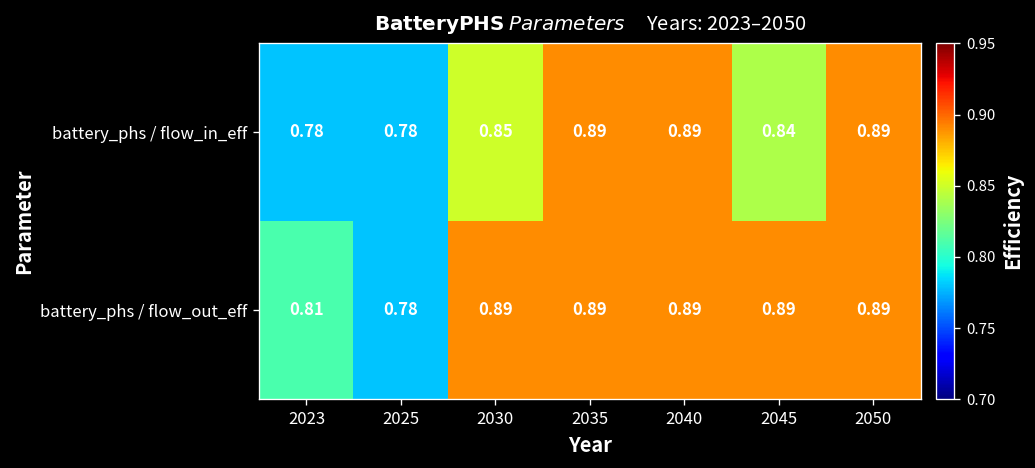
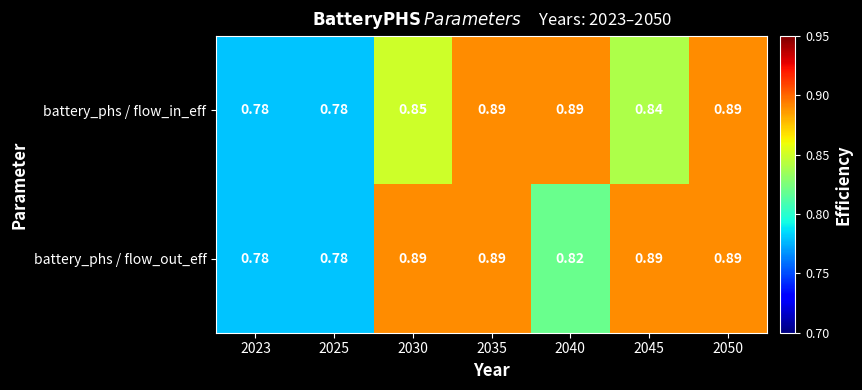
  {
    "battery_phs / flow_in_eff": {
      "2023": 0.78,
      "2025": 0.78,
      "2030": 0.85,
      "2035": 0.89,
      "2040": 0.89,
      "2045": 0.84,
      "2050": 0.89
    },
    "battery_phs / flow_out_eff": {
-     "2023": 0.81,
+     "2023": 0.78,
      "2025": 0.78,
      "2030": 0.89,
      "2035": 0.89,
-     "2040": 0.89,
+     "2040": 0.82,
      "2045": 0.89,
      "2050": 0.89
    }
  }
